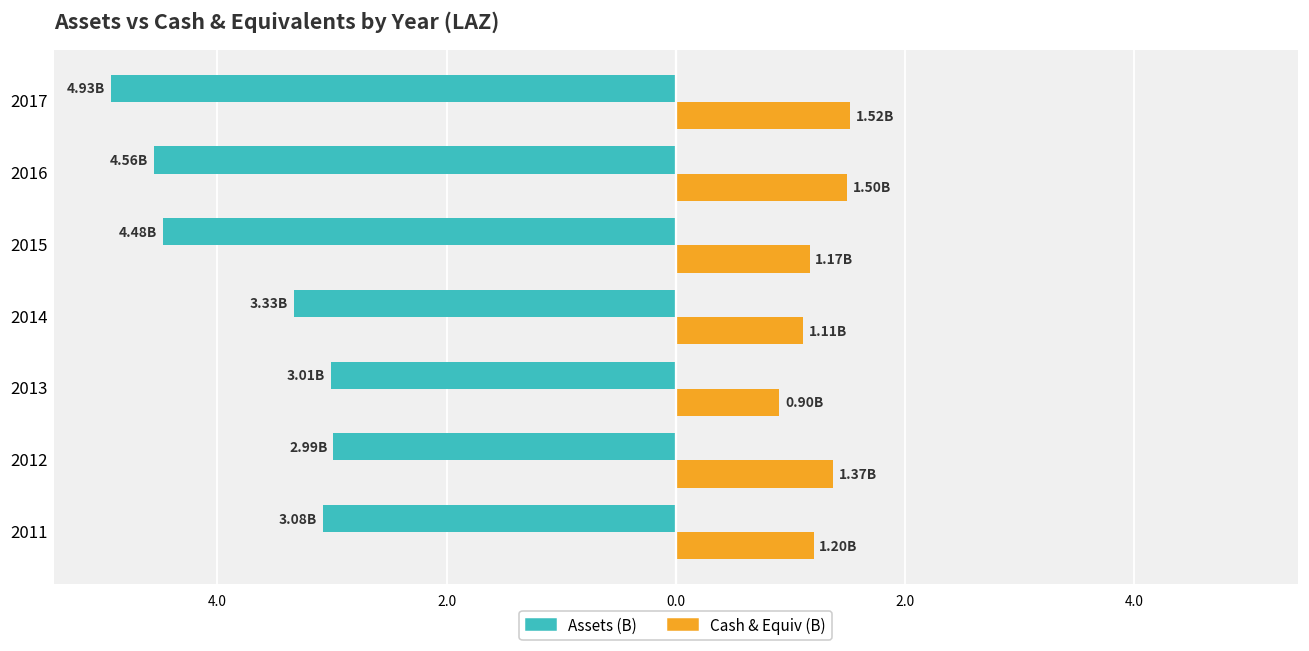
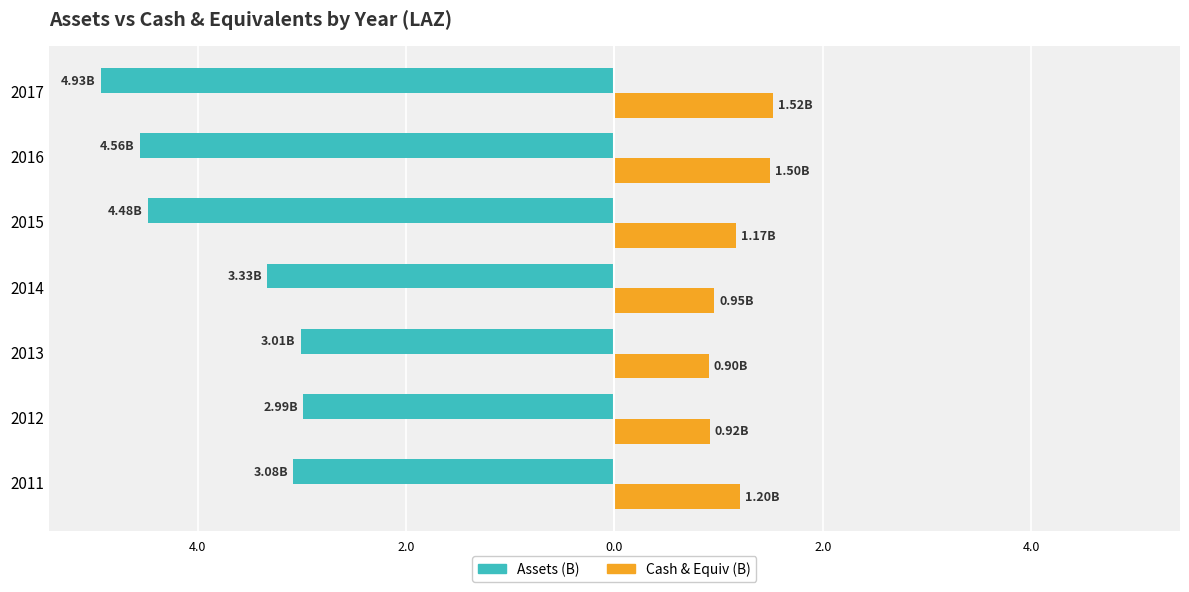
  {
    "Cash & Equiv (B)": {
      "2017": "1.52B",
      "2016": "1.50B",
      "2015": "1.17B",
-     "2014": "1.11B",
+     "2014": "0.95B",
      "2013": "0.90B",
-     "2012": "1.37B",
+     "2012": "0.92B",
      "2011": "1.20B"
    }
  }
